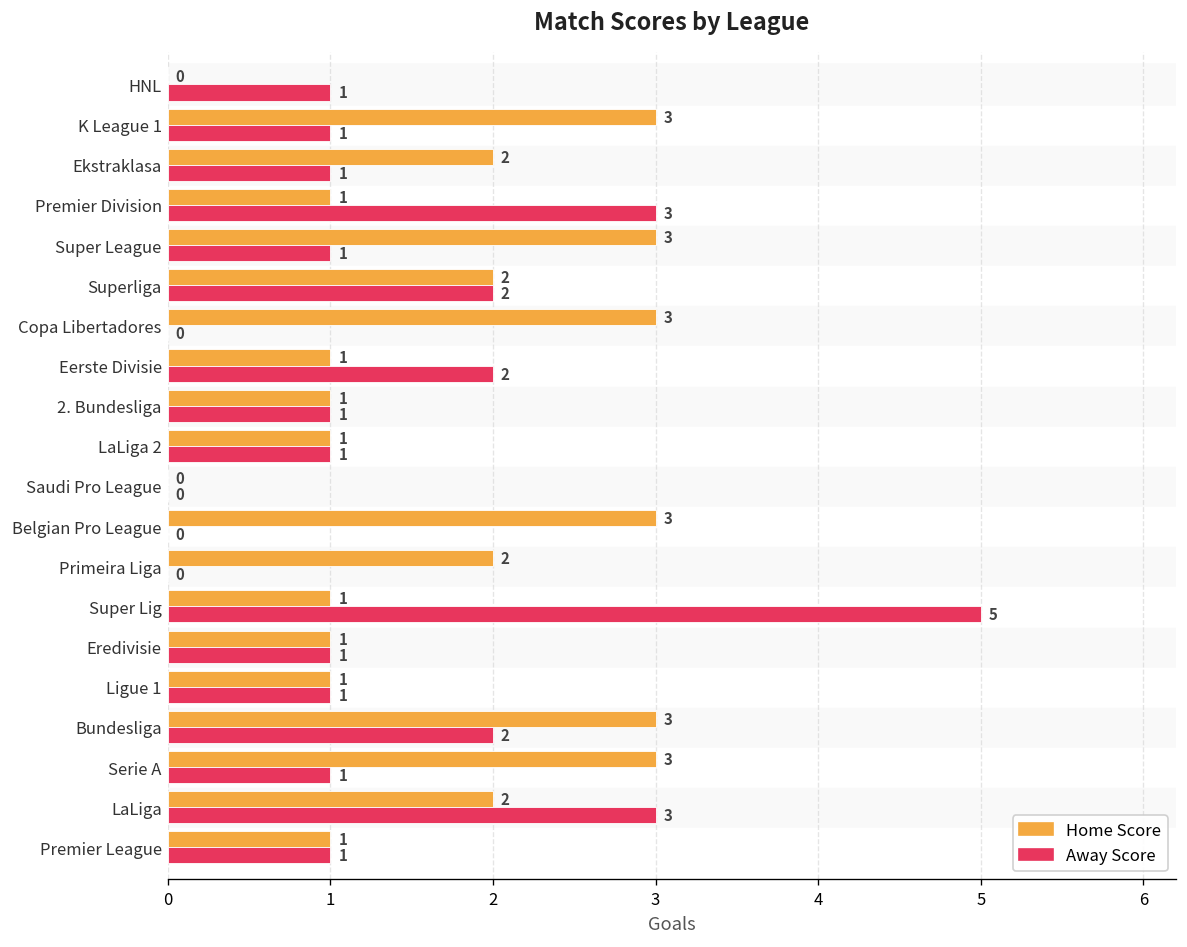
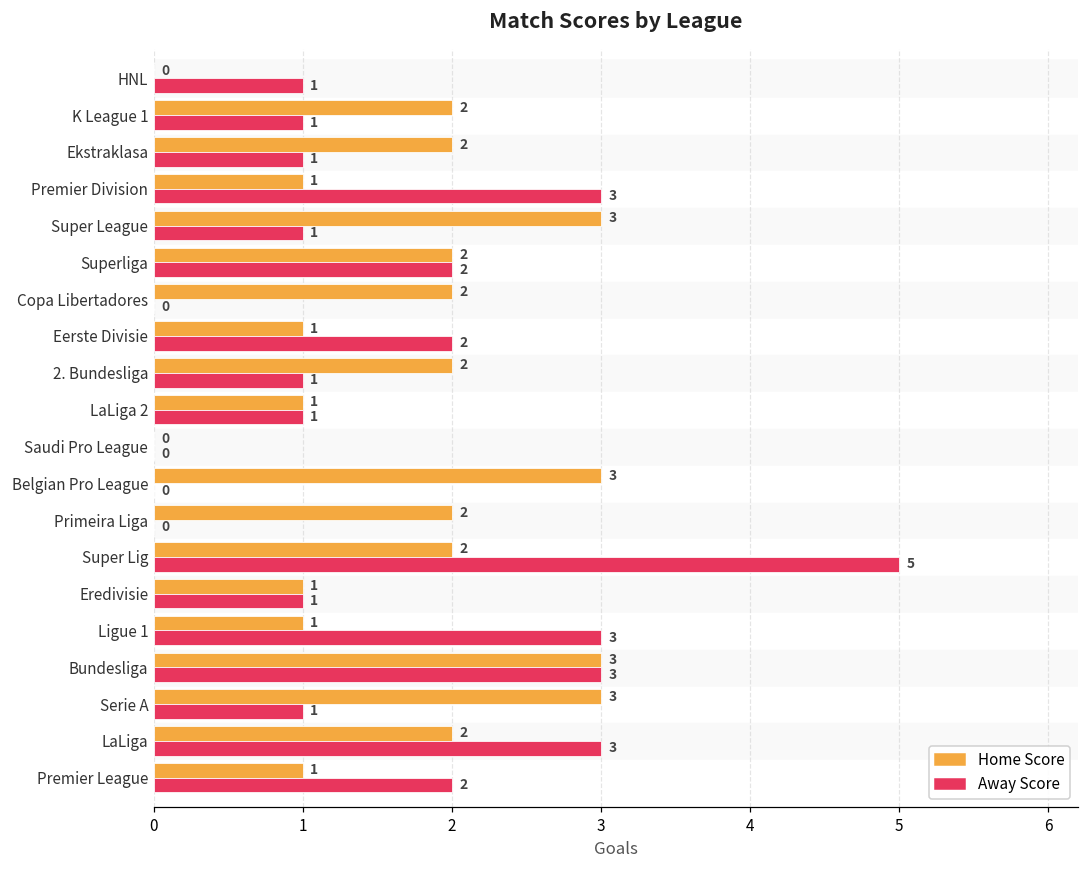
  {
    "Home Score": {
      "HNL": 0,
-     "K League 1": 3,
+     "K League 1": 2,
      "Ekstraklasa": 2,
      "Premier Division": 1,
      "Super League": 3,
      "Superliga": 2,
-     "Copa Libertadores": 3,
+     "Copa Libertadores": 2,
      "Eerste Divisie": 1,
-     "2. Bundesliga": 1,
+     "2. Bundesliga": 2,
      "LaLiga 2": 1,
      "Saudi Pro League": 0,
      "Belgian Pro League": 3,
      "Primeira Liga": 2,
-     "Super Lig": 1,
+     "Super Lig": 2,
      "Eredivisie": 1,
      "Ligue 1": 1,
      "Bundesliga": 3,
      "Serie A": 3,
      "LaLiga": 2,
      "Premier League": 1
    },
    "Away Score": {
      "HNL": 1,
      "K League 1": 1,
      "Ekstraklasa": 1,
      "Premier Division": 3,
      "Super League": 1,
      "Superliga": 2,
      "Copa Libertadores": 0,
      "Eerste Divisie": 2,
      "2. Bundesliga": 1,
      "LaLiga 2": 1,
      "Saudi Pro League": 0,
      "Belgian Pro League": 0,
      "Primeira Liga": 0,
      "Super Lig": 5,
      "Eredivisie": 1,
-     "Ligue 1": 1,
-     "Bundesliga": 2,
+     "Ligue 1": 3,
+     "Bundesliga": 3,
      "Serie A": 1,
      "LaLiga": 3,
-     "Premier League": 1
+     "Premier League": 2
    }
  }
